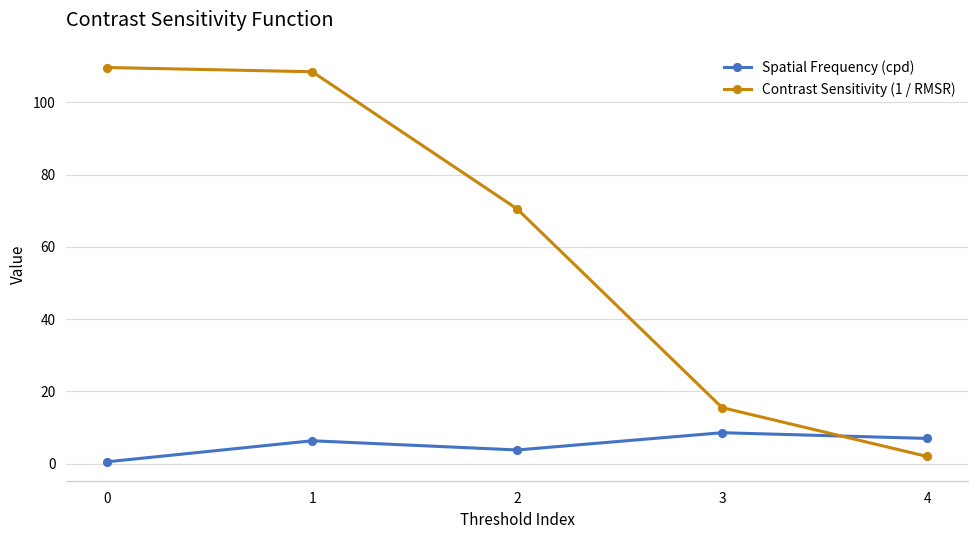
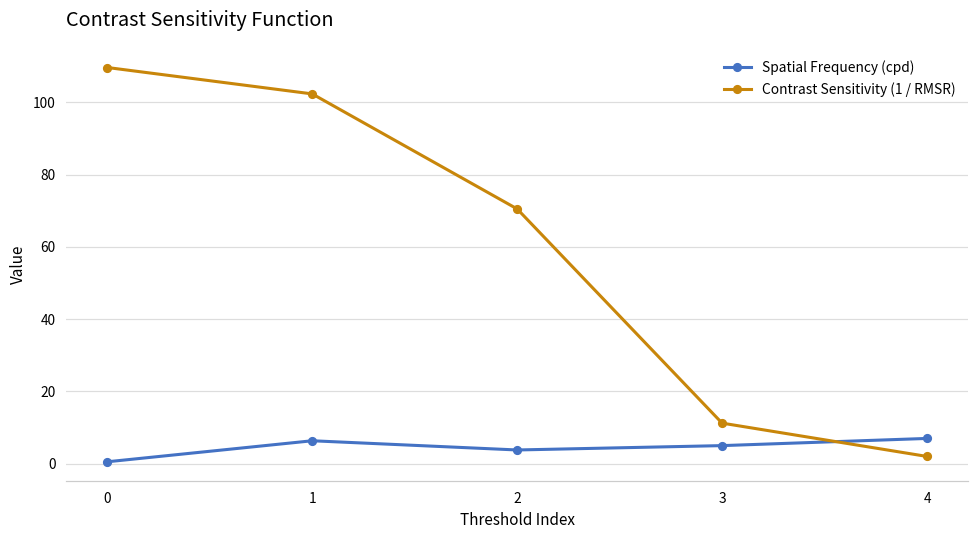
  {
    "Spatial Frequency (cpd)": {
      "0": 1,
      "1": 6,
      "2": 4,
-     "3": 9,
+     "3": 5,
      "4": 7
    },
    "Contrast Sensitivity (1 / RMSR)": {
      "0": 110,
-     "1": 108,
+     "1": 102,
      "2": 71,
-     "3": 16,
+     "3": 11,
      "4": 2
    }
  }
